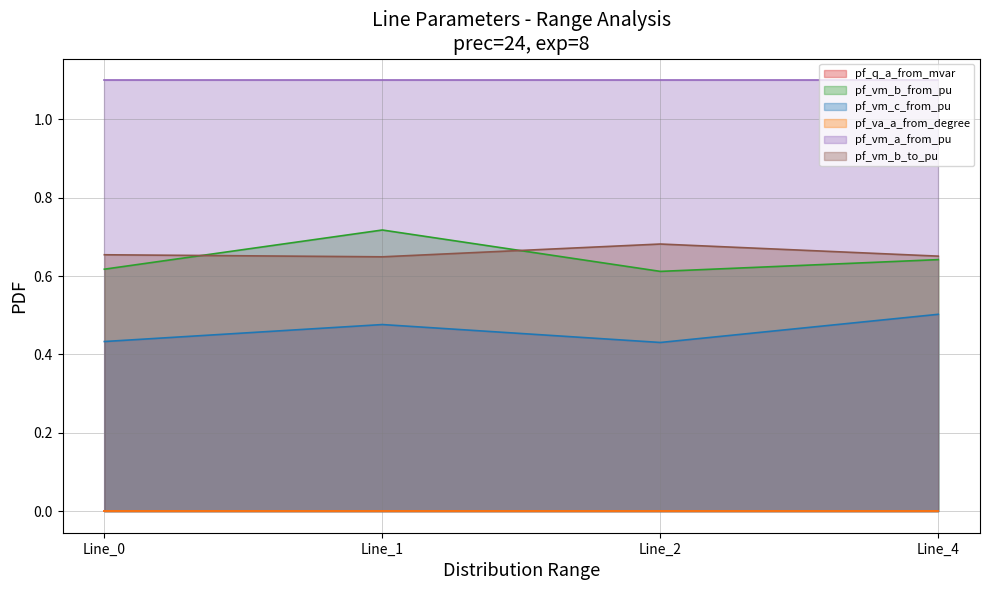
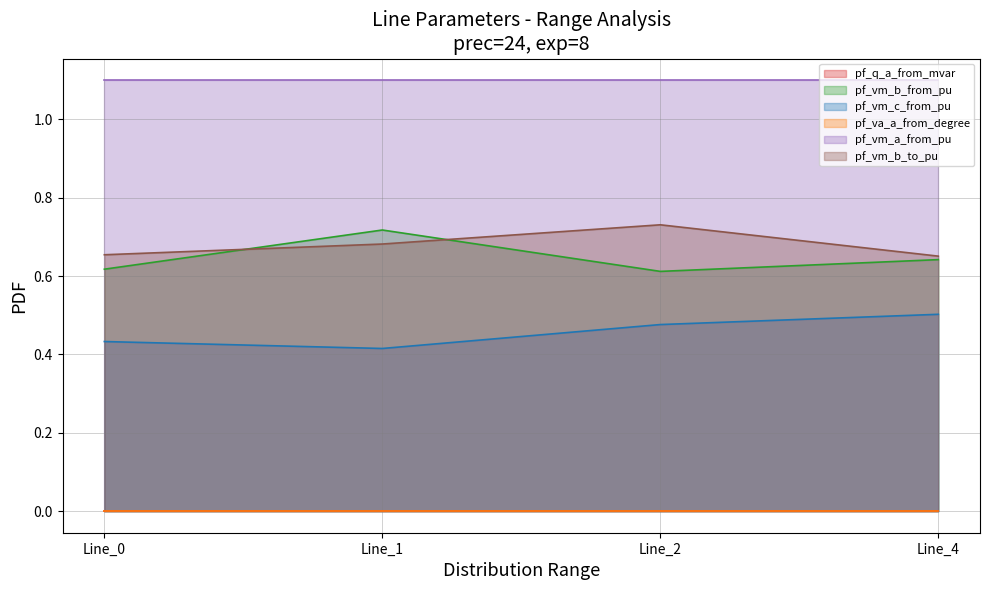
  {
    "pf_va_a_from_degree": {
      "Line_0": 0.00,
      "Line_1": 0.00,
      "Line_2": 0.00,
      "Line_4": 0.00
    },
    "pf_vm_b_from_pu": {
      "Line_0": 0.62,
      "Line_1": 0.72,
      "Line_2": 0.61,
      "Line_4": 0.64
    },
    "pf_vm_c_from_pu": {
      "Line_0": 0.43,
-     "Line_1": 0.48,
-     "Line_2": 0.43,
+     "Line_1": 0.42,
+     "Line_2": 0.48,
      "Line_4": 0.50
    },
    "pf_vm_a_from_pu": {
      "Line_0": 1.10,
      "Line_1": 1.10,
      "Line_2": 1.10
    },
    "pf_vm_b_to_pu": {
      "Line_0": 0.65,
-     "Line_1": 0.65,
-     "Line_2": 0.68,
+     "Line_1": 0.68,
+     "Line_2": 0.73,
      "Line_4": 0.65
    }
  }
